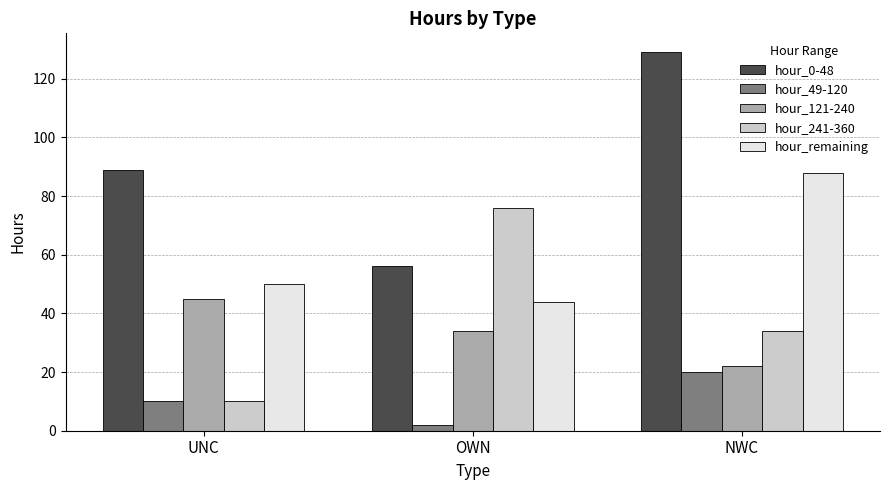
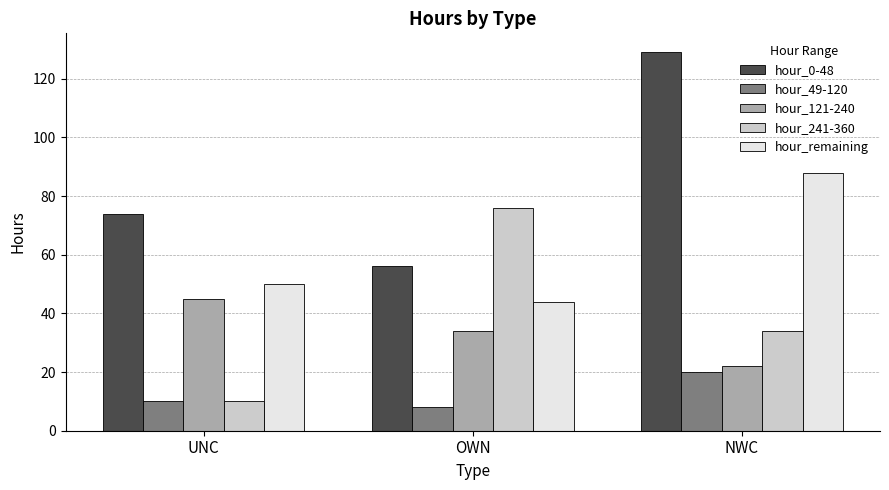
  {
    "hour_0-48": {
-     "UNC": 89,
+     "UNC": 74,
      "OWN": 56,
      "NWC": 129
    },
    "hour_49-120": {
      "UNC": 10,
-     "OWN": 2,
+     "OWN": 8,
      "NWC": 20
    }
  }
